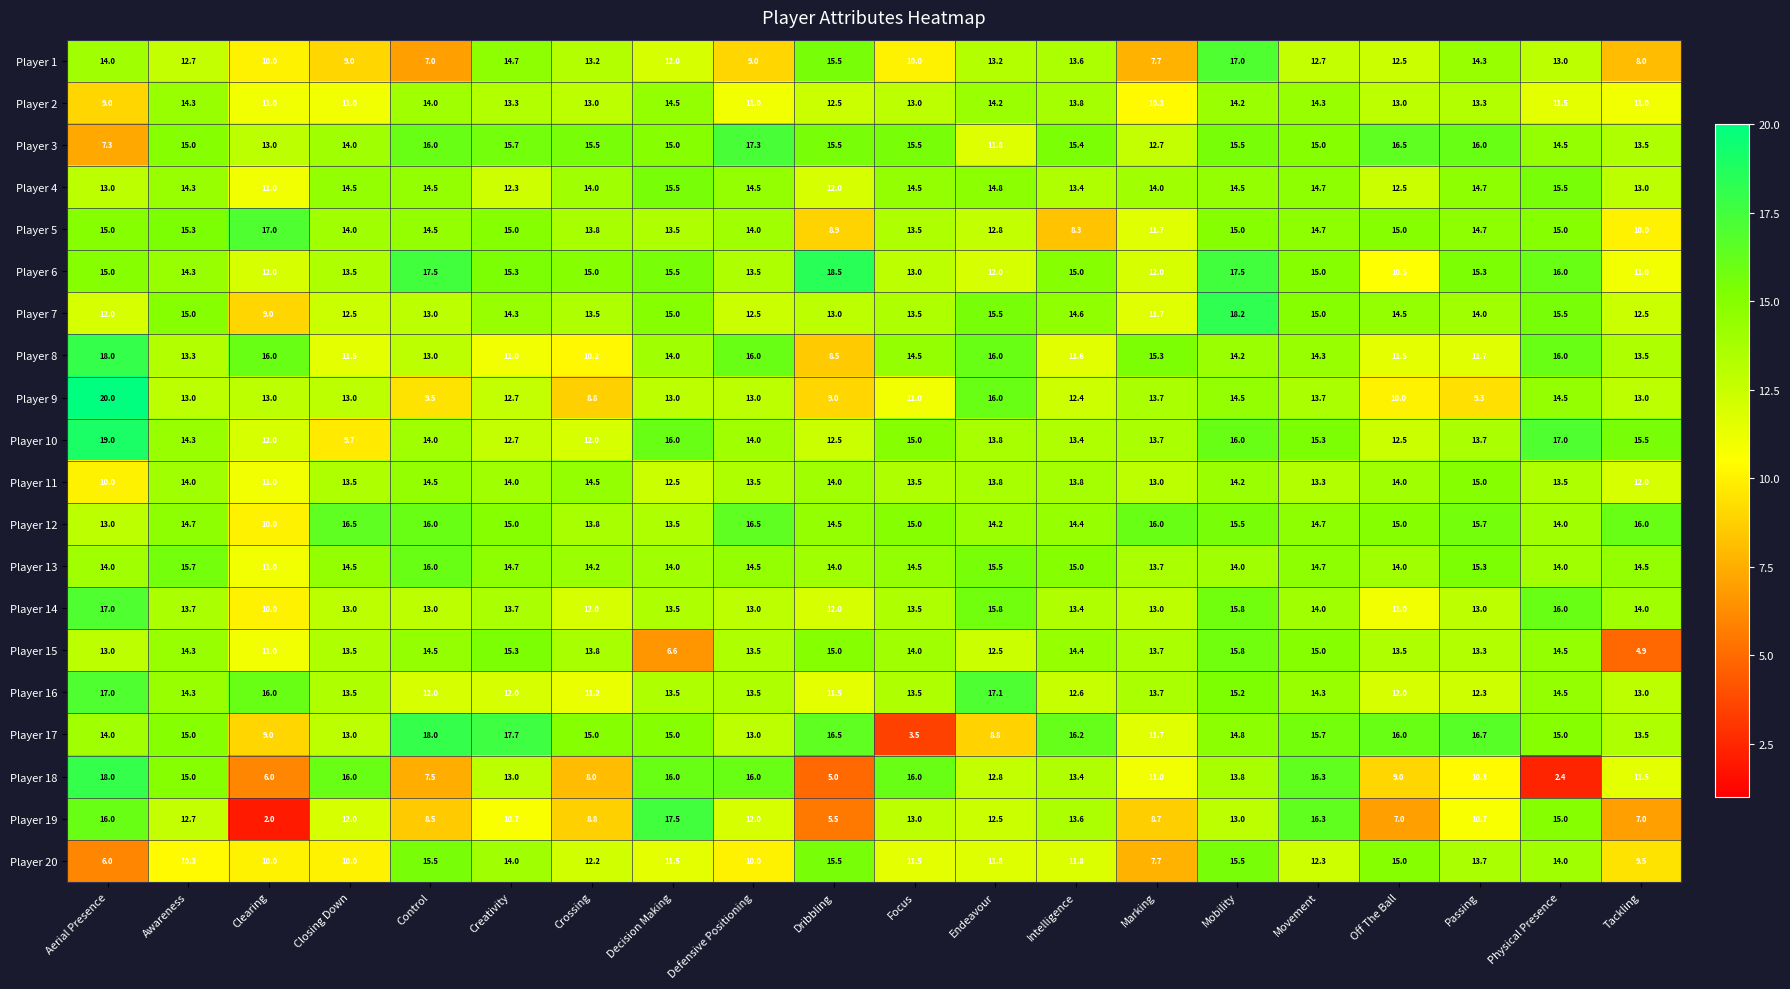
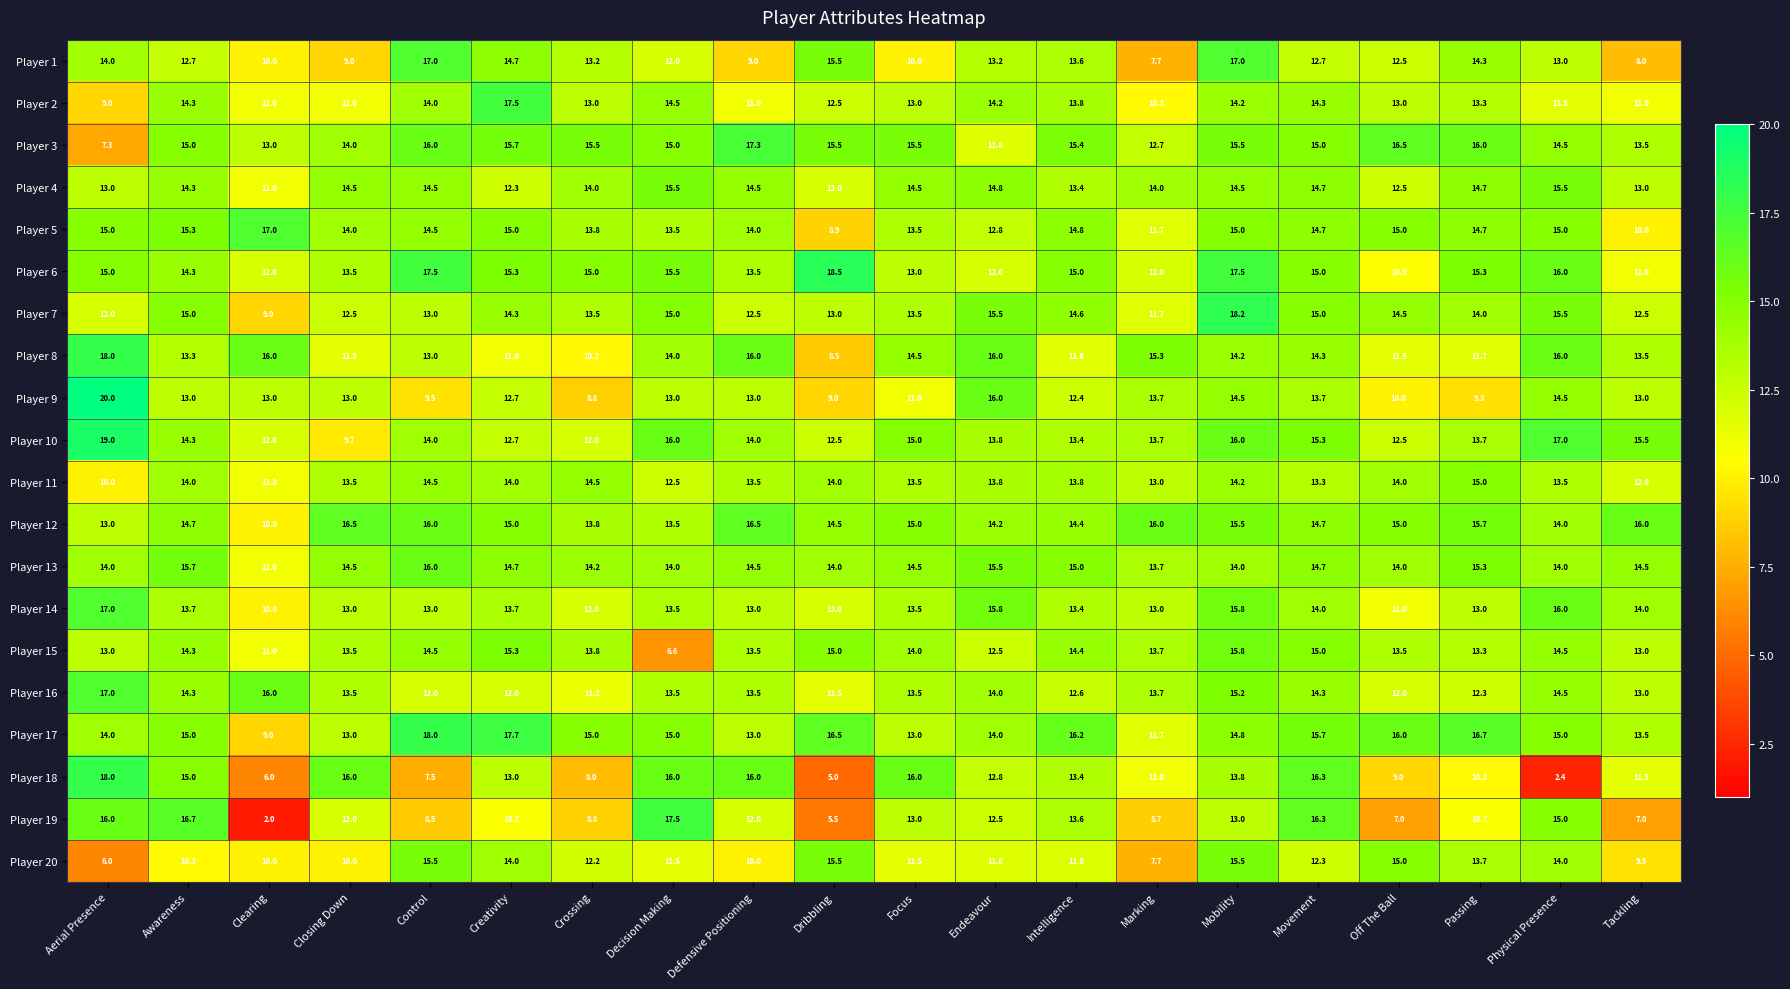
  {
    "Player 1": {
      "Aerial Presence": 14.0,
      "Awareness": 12.7,
      "Clearing": 10.0,
      "Closing Down": 9.0,
-     "Control": 7.0,
+     "Control": 17.0,
      "Creativity": 14.7,
      "Crossing": 13.2,
      "Decision Making": 12.0,
      "Defensive Positioning": 9.0,
      "Dribbling": 15.5,
      "Focus": 10.0,
      "Endeavour": 13.2,
      "Intelligence": 13.6,
      "Marking": 7.7,
      "Mobility": 17.0,
      "Movement": 12.7,
      "Off The Ball": 12.5,
      "Passing": 14.3,
      "Physical Presence": 13.0,
      "Tackling": 8.0
    },
    "Player 2": {
      "Aerial Presence": 9.0,
      "Awareness": 14.3,
      "Clearing": 11.0,
      "Closing Down": 11.0,
      "Control": 14.0,
-     "Creativity": 13.3,
+     "Creativity": 17.5,
      "Crossing": 13.0,
      "Decision Making": 14.5,
      "Defensive Positioning": 11.0,
      "Dribbling": 12.5,
      "Focus": 13.0,
      "Endeavour": 14.2,
      "Intelligence": 13.8,
      "Marking": 10.3,
      "Mobility": 14.2,
      "Movement": 14.3,
      "Off The Ball": 13.0,
      "Passing": 13.3,
      "Physical Presence": 11.5,
      "Tackling": 11.0
    },
    "Player 5": {
      "Aerial Presence": 15.0,
      "Awareness": 15.3,
      "Clearing": 17.0,
      "Closing Down": 14.0,
      "Control": 14.5,
      "Creativity": 15.0,
      "Crossing": 13.8,
      "Decision Making": 13.5,
      "Defensive Positioning": 14.0,
      "Dribbling": 8.9,
      "Focus": 13.5,
      "Endeavour": 12.8,
-     "Intelligence": 8.3,
+     "Intelligence": 14.8,
      "Marking": 11.7,
      "Mobility": 15.0,
      "Movement": 14.7,
      "Off The Ball": 15.0,
      "Passing": 14.7,
      "Physical Presence": 15.0,
      "Tackling": 10.0
    },
    "Player 15": {
      "Aerial Presence": 13.0,
      "Awareness": 14.3,
      "Clearing": 11.0,
      "Closing Down": 13.5,
      "Control": 14.5,
      "Creativity": 15.3,
      "Crossing": 13.8,
      "Decision Making": 6.6,
      "Defensive Positioning": 13.5,
      "Dribbling": 15.0,
      "Focus": 14.0,
      "Endeavour": 12.5,
      "Intelligence": 14.4,
      "Marking": 13.7,
      "Mobility": 15.8,
      "Movement": 15.0,
      "Off The Ball": 13.5,
      "Passing": 13.3,
      "Physical Presence": 14.5,
-     "Tackling": 4.9
+     "Tackling": 13.0
    },
    "Player 16": {
      "Aerial Presence": 17.0,
      "Awareness": 14.3,
      "Clearing": 16.0,
      "Closing Down": 13.5,
      "Control": 12.0,
      "Creativity": 12.0,
      "Crossing": 11.2,
      "Decision Making": 13.5,
      "Defensive Positioning": 13.5,
      "Dribbling": 11.5,
      "Focus": 13.5,
-     "Endeavour": 17.1,
+     "Endeavour": 14.0,
      "Intelligence": 12.6,
      "Marking": 13.7,
      "Mobility": 15.2,
      "Movement": 14.3,
      "Off The Ball": 12.0,
      "Passing": 12.3,
      "Physical Presence": 14.5,
      "Tackling": 13.0
    },
    "Player 17": {
      "Aerial Presence": 14.0,
      "Awareness": 15.0,
      "Clearing": 9.0,
      "Closing Down": 13.0,
      "Control": 18.0,
      "Creativity": 17.7,
      "Crossing": 15.0,
      "Decision Making": 15.0,
      "Defensive Positioning": 13.0,
      "Dribbling": 16.5,
-     "Focus": 3.5,
-     "Endeavour": 8.8,
+     "Focus": 13.0,
+     "Endeavour": 14.0,
      "Intelligence": 16.2,
      "Marking": 11.7,
      "Mobility": 14.8,
      "Movement": 15.7,
      "Off The Ball": 16.0,
      "Passing": 16.7,
      "Physical Presence": 15.0,
      "Tackling": 13.5
    },
    "Player 19": {
      "Aerial Presence": 16.0,
-     "Awareness": 12.7,
+     "Awareness": 16.7,
      "Clearing": 2.0,
      "Closing Down": 12.0,
      "Control": 8.5,
      "Creativity": 10.7,
      "Crossing": 8.8,
      "Decision Making": 17.5,
      "Defensive Positioning": 12.0,
      "Dribbling": 5.5,
      "Focus": 13.0,
      "Endeavour": 12.5,
      "Intelligence": 13.6,
      "Marking": 8.7,
      "Mobility": 13.0,
      "Movement": 16.3,
      "Off The Ball": 7.0,
      "Passing": 10.7,
      "Physical Presence": 15.0,
      "Tackling": 7.0
    }
  }
